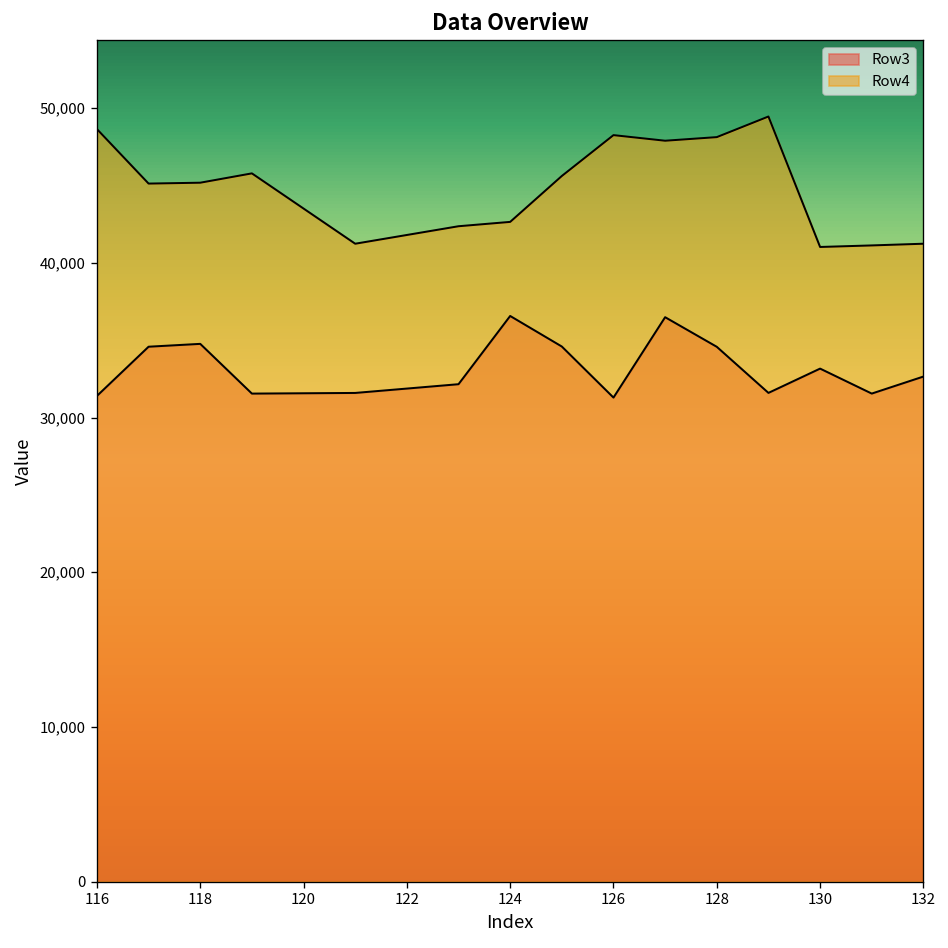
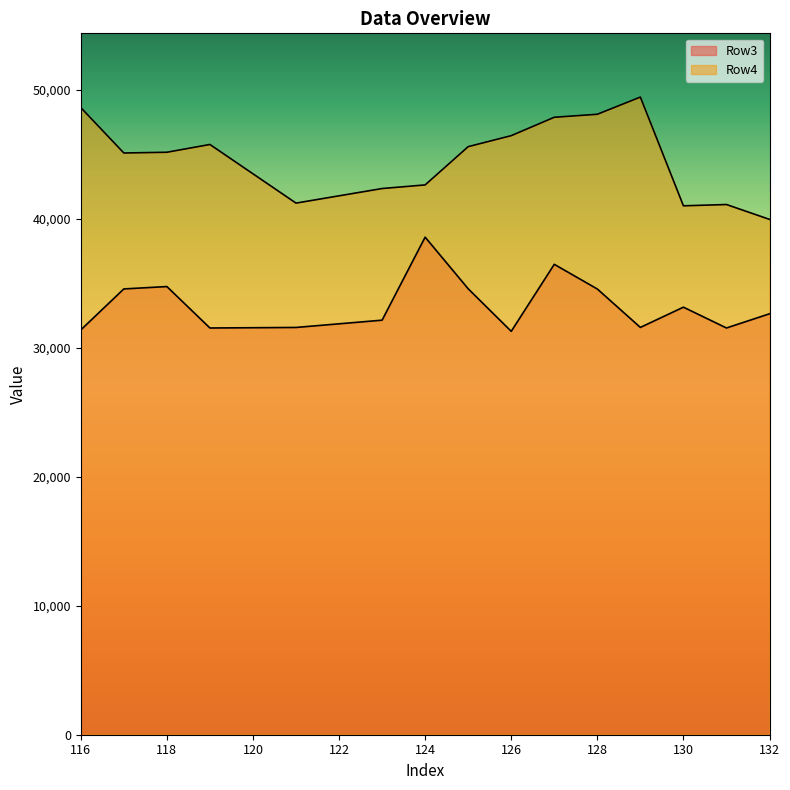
  {
    "Row3": {
      "116": "31,400",
      "118": "34,800",
-     "124": "36,600",
+     "124": "38,600",
      "126": "31,300",
      "128": "34,600",
      "130": "33,200",
      "132": "32,600"
    },
    "Row4": {
      "116": "48,600",
      "118": "45,200",
      "124": "42,600",
-     "126": "48,300",
+     "126": "46,500",
      "128": "48,100",
      "130": "41,000",
-     "132": "41,200"
+     "132": "40,000"
    }
  }
